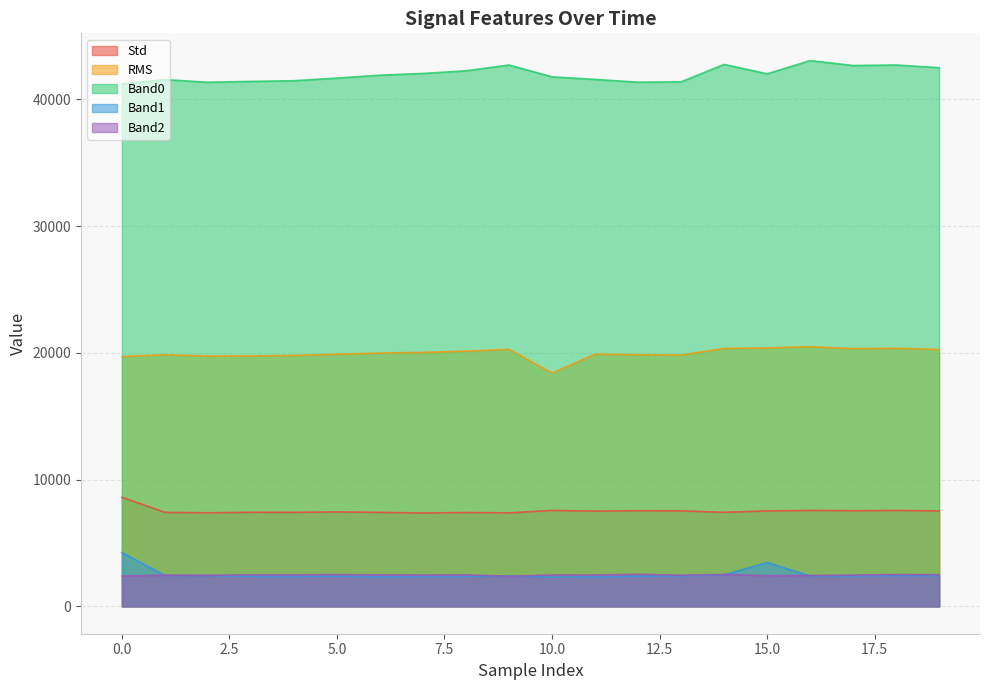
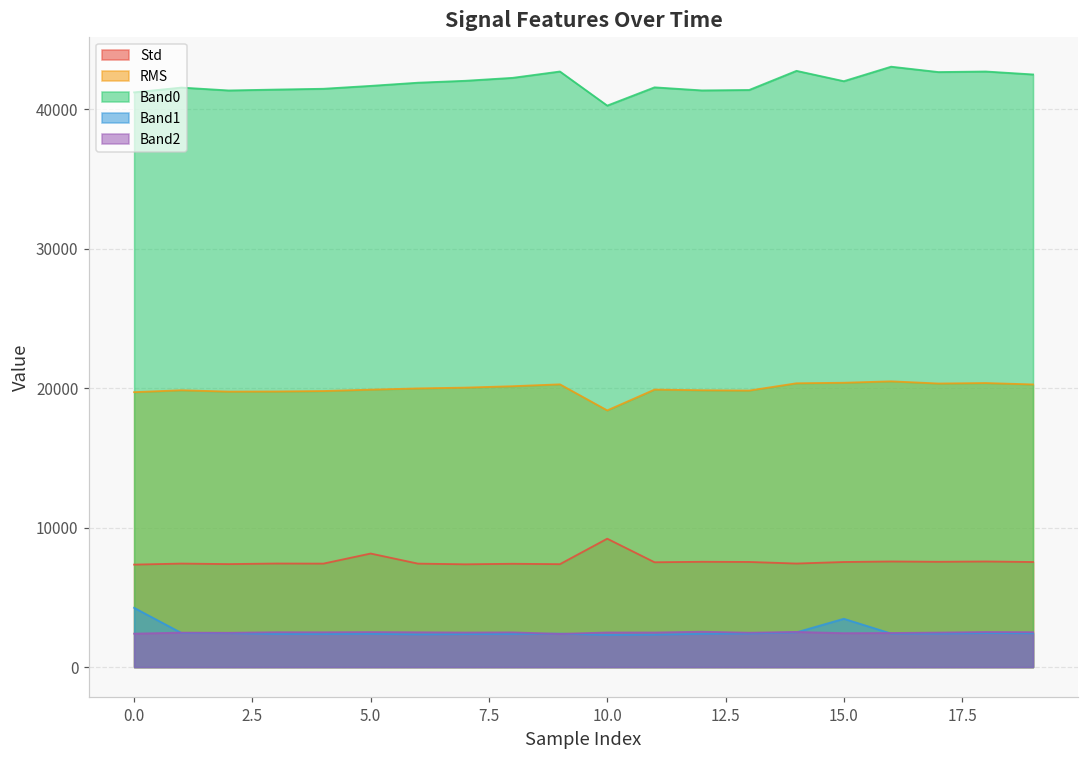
  {
    "Std": {
-     "0.0": 8600,
-     "5.0": 7500,
-     "10.0": 7600,
+     "0.0": 7300,
+     "5.0": 8100,
+     "10.0": 9200,
      "15.0": 7500
    },
    "RMS": {
      "0.0": 19700,
      "5.0": 19900,
      "10.0": 18400,
      "15.0": 20400
    },
    "Band0": {
      "5.0": 41700,
-     "10.0": 41800,
+     "10.0": 40300,
      "15.0": 42000
    },
    "Band1": {
      "0.0": 4200,
      "15.0": 3500
    },
    "Band2": {
      "0.0": 2400,
      "15.0": 2400
    }
  }
